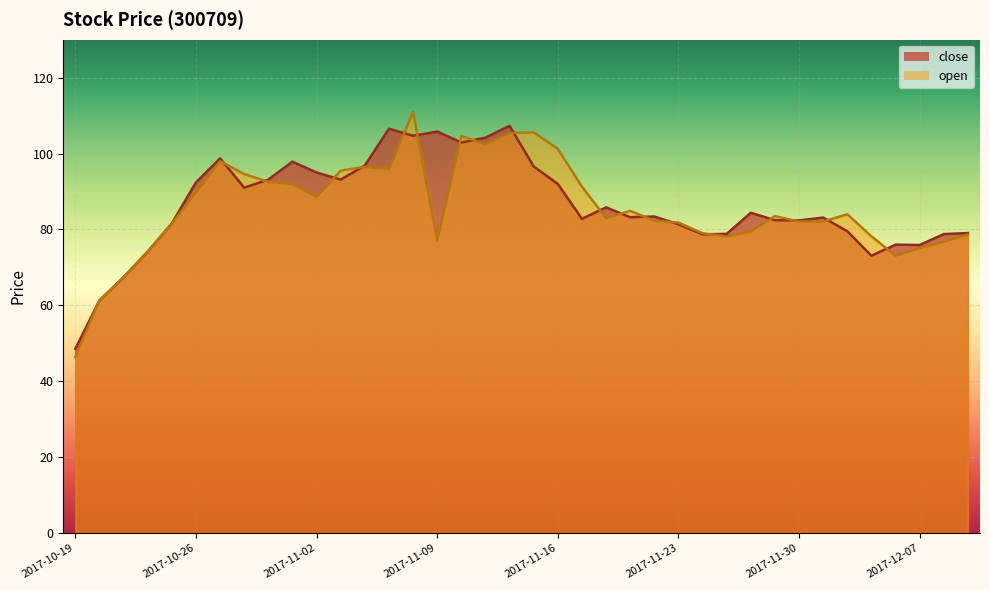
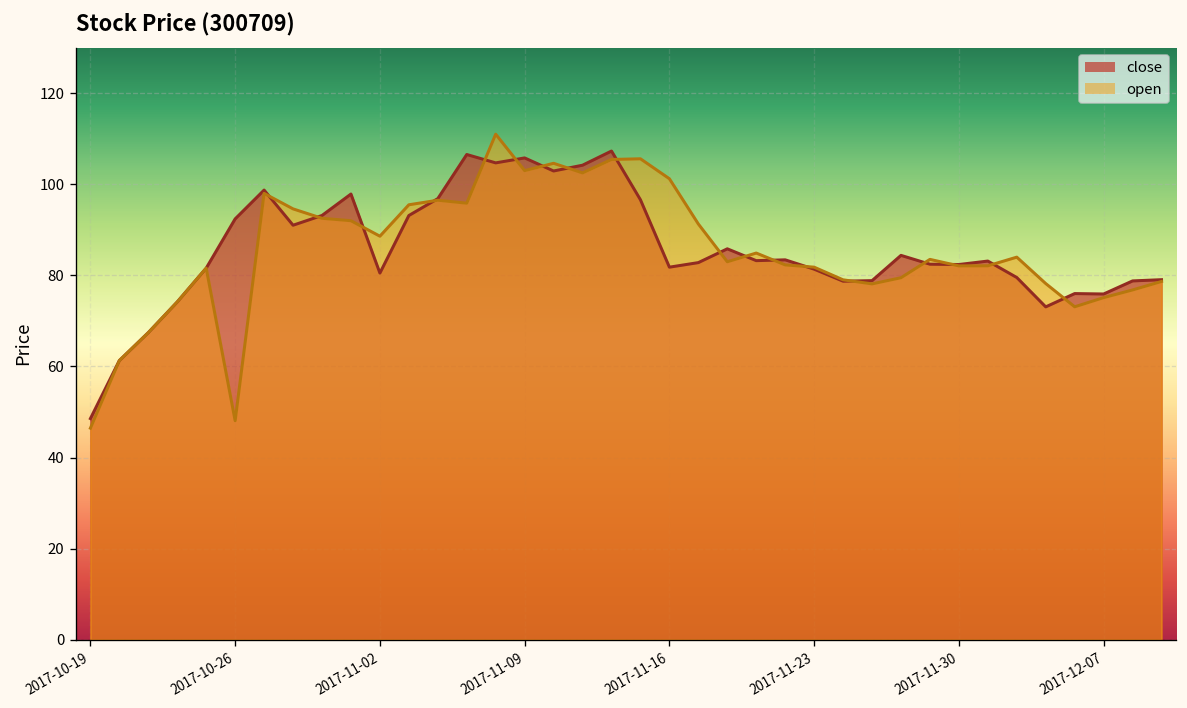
  {
    "close": {
      "2017-10-19": 49,
      "2017-10-26": 92,
-     "2017-11-02": 95,
+     "2017-11-02": 81,
      "2017-11-09": 106,
-     "2017-11-16": 92,
+     "2017-11-16": 82,
      "2017-12-07": 76
    },
    "open": {
      "2017-10-19": 46,
-     "2017-10-26": 90,
+     "2017-10-26": 48,
      "2017-11-02": 89,
-     "2017-11-09": 77,
+     "2017-11-09": 103,
      "2017-11-16": 101,
      "2017-12-07": 75
    }
  }
